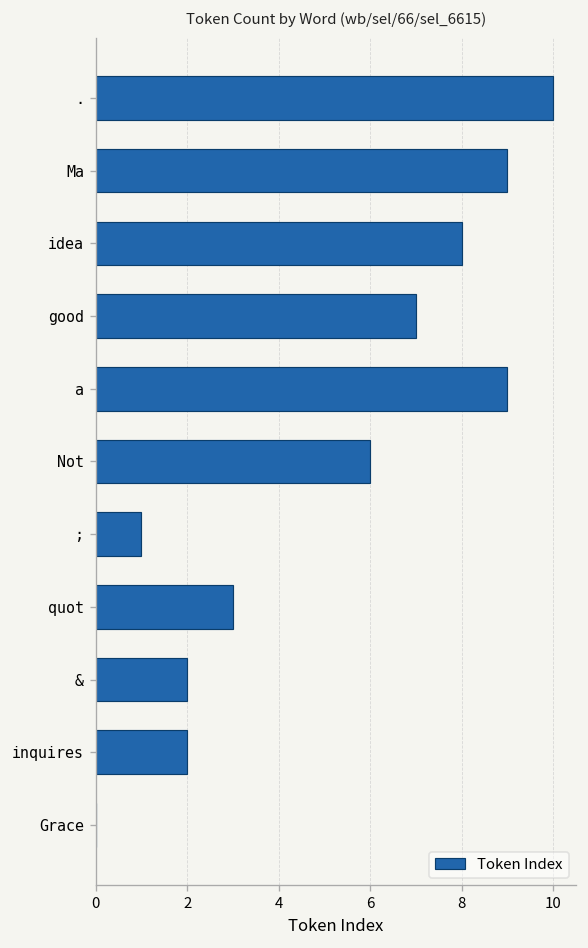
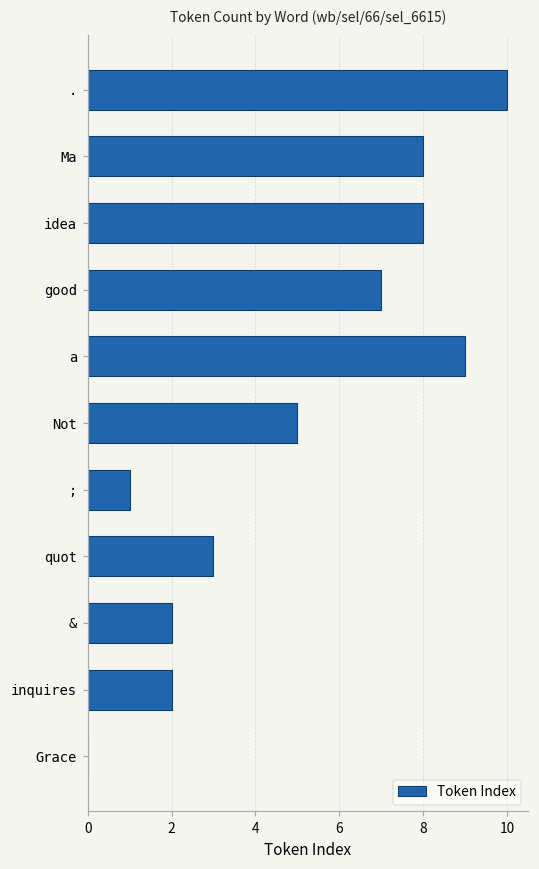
  {
    ".": 10,
-   "Ma": 9,
+   "Ma": 8,
    "idea": 8,
    "good": 7,
    "a": 9,
-   "Not": 6,
+   "Not": 5,
    ";": 1,
    "quot": 3,
    "&": 2,
    "inquires": 2,
    "Grace": 0
  }
